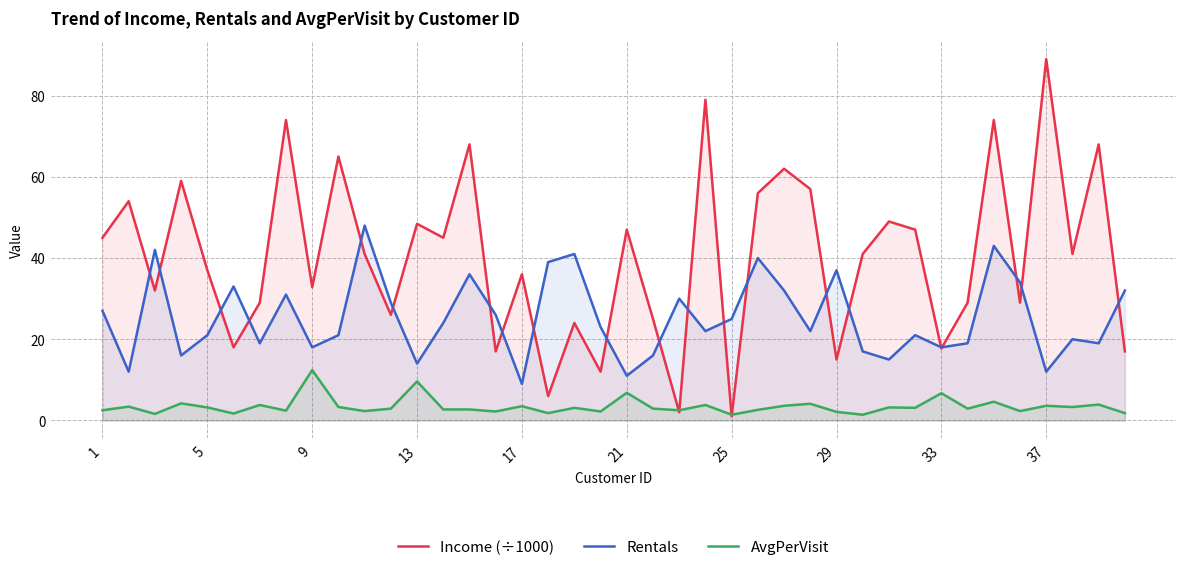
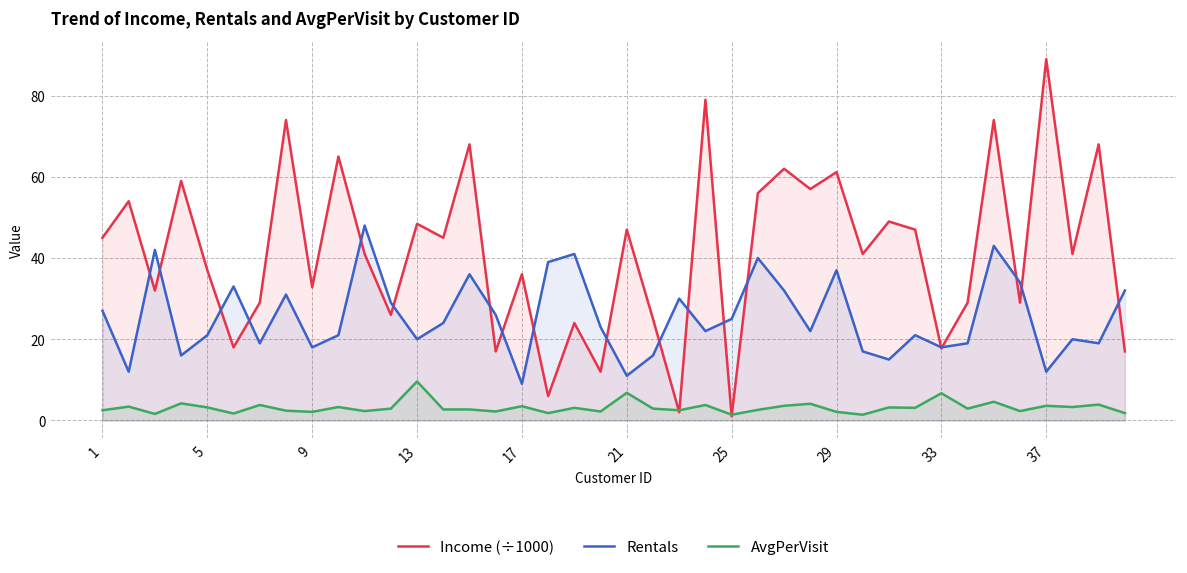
  {
    "Income (÷1000)": {
      "1": 45,
      "5": 37,
      "9": 33,
      "13": 48,
      "17": 36,
      "21": 47,
-     "29": 15,
+     "29": 61,
      "37": 89
    },
    "Rentals": {
      "1": 27,
      "5": 21,
      "9": 18,
-     "13": 14,
+     "13": 20,
      "17": 9,
      "21": 11,
      "25": 25,
      "29": 37,
      "37": 12
    },
    "AvgPerVisit": {
      "1": 3,
      "5": 3,
-     "9": 12,
+     "9": 2,
      "13": 10,
      "17": 4,
      "21": 7,
      "29": 2,
      "33": 7,
      "37": 4
    }
  }
